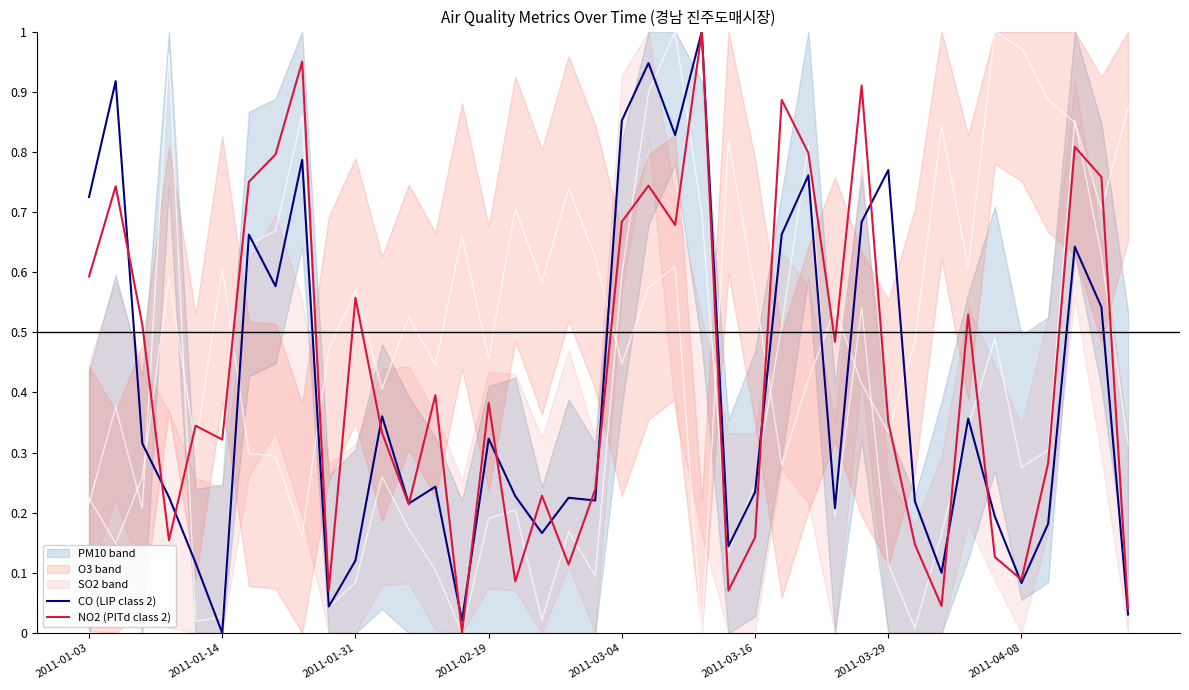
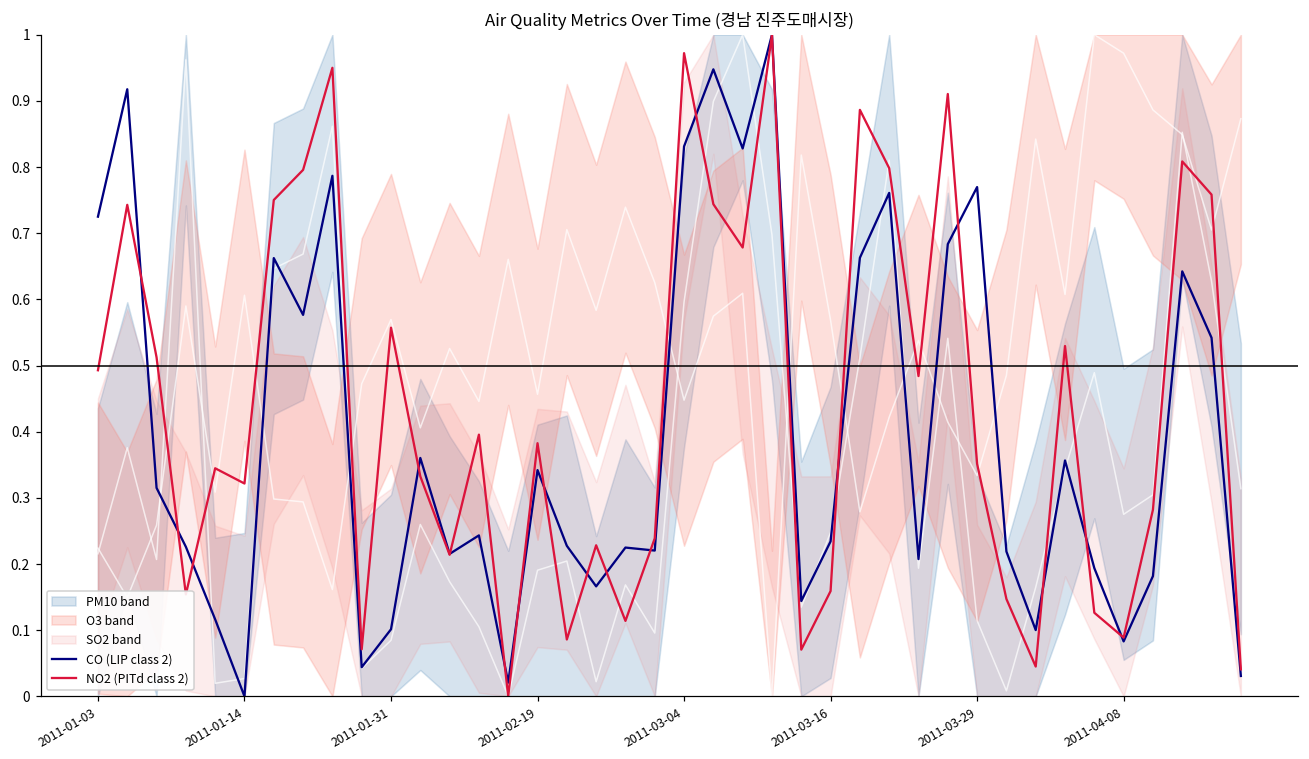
  {
    "CO (LIP class 2)": {
      "2011-01-03": 0.72,
      "2011-01-14": 0.00,
-     "2011-01-31": 0.12,
-     "2011-02-19": 0.32,
-     "2011-03-04": 0.85,
+     "2011-01-31": 0.10,
+     "2011-02-19": 0.34,
+     "2011-03-04": 0.83,
      "2011-03-16": 0.23,
      "2011-03-29": 0.77,
      "2011-04-08": 0.08
    },
    "NO2 (PITd class 2)": {
-     "2011-01-03": 0.59,
+     "2011-01-03": 0.49,
      "2011-01-14": 0.32,
      "2011-01-31": 0.56,
      "2011-02-19": 0.38,
-     "2011-03-04": 0.68,
+     "2011-03-04": 0.97,
      "2011-03-16": 0.16,
      "2011-03-29": 0.35,
      "2011-04-08": 0.09
    }
  }
